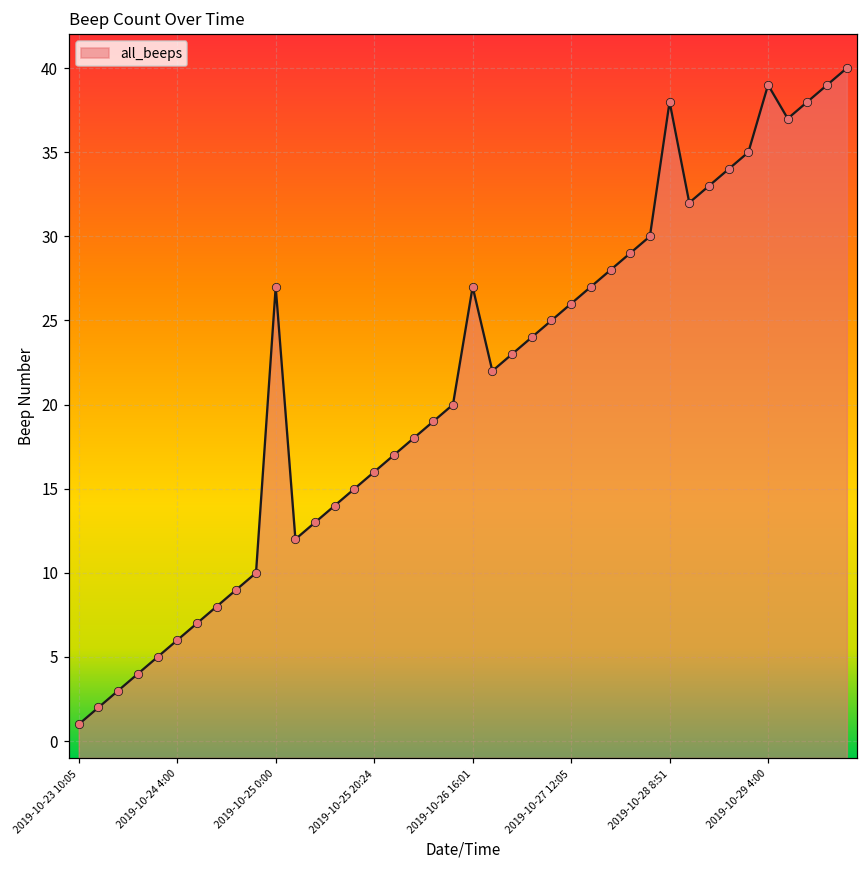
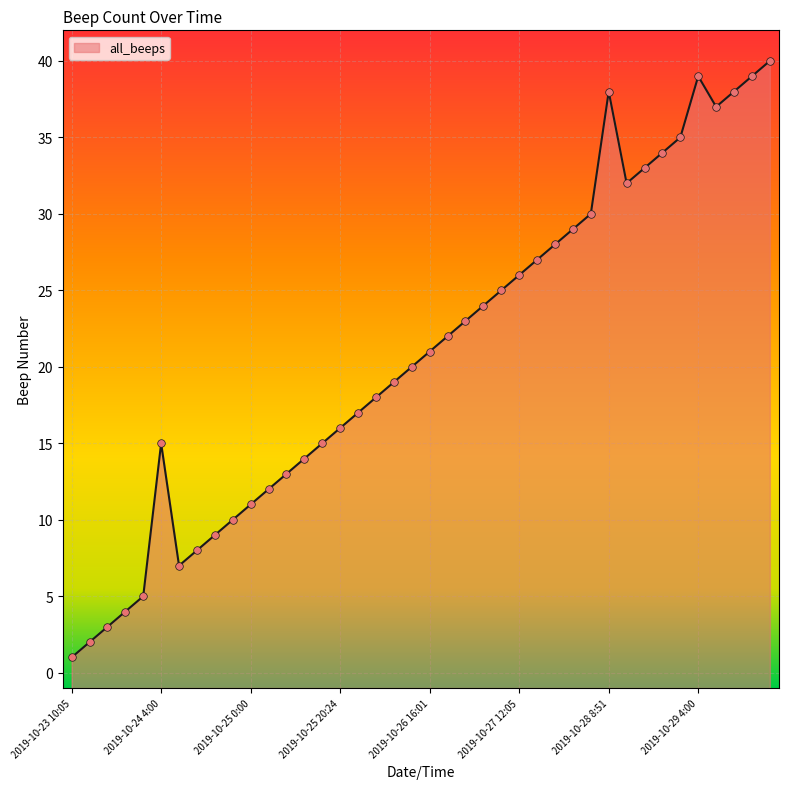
  {
    "2019-10-23 10:05": 1,
-   "2019-10-24 4:00": 6,
-   "2019-10-25 0:00": 27,
+   "2019-10-24 4:00": 15,
+   "2019-10-25 0:00": 11,
    "2019-10-25 20:24": 16,
-   "2019-10-26 16:01": 27,
+   "2019-10-26 16:01": 21,
    "2019-10-27 12:05": 26,
    "2019-10-28 8:51": 38,
    "2019-10-29 4:00": 39
  }
